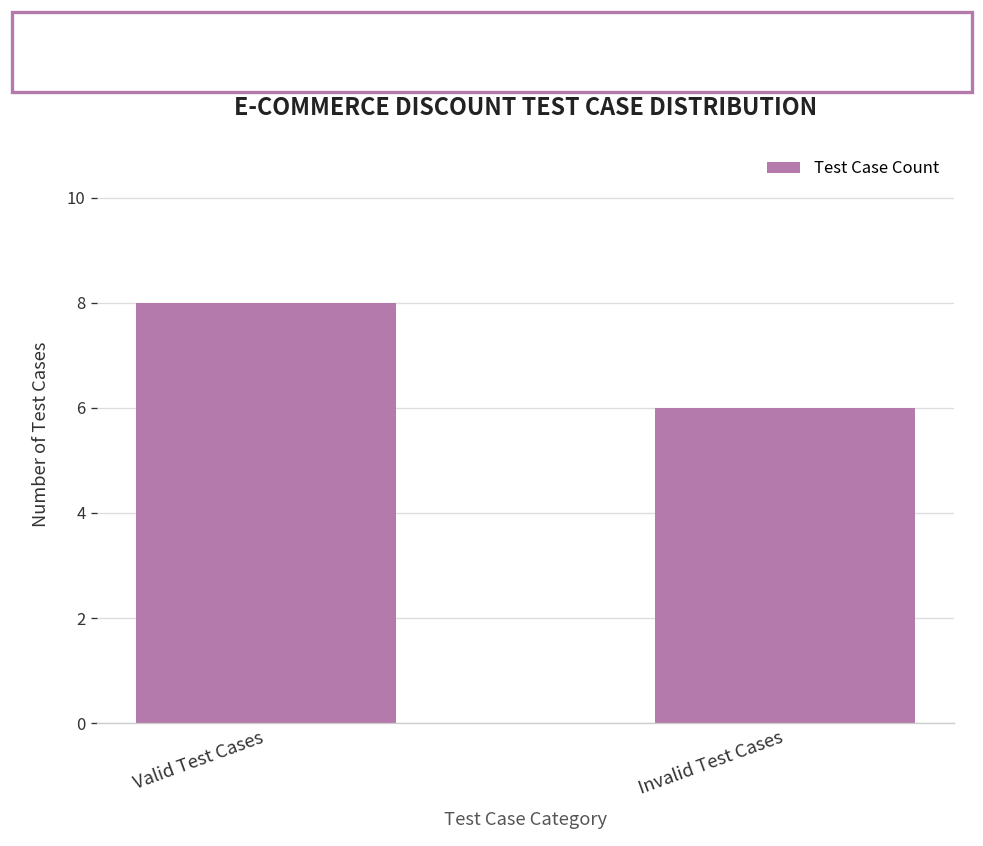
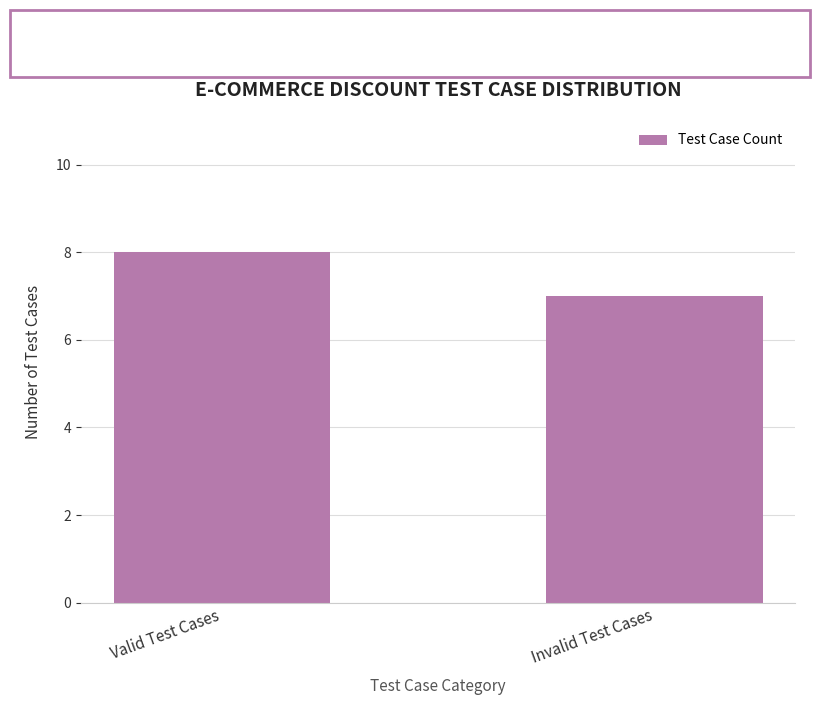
  {
    "Valid Test Cases": 8,
-   "Invalid Test Cases": 6
+   "Invalid Test Cases": 7
  }
